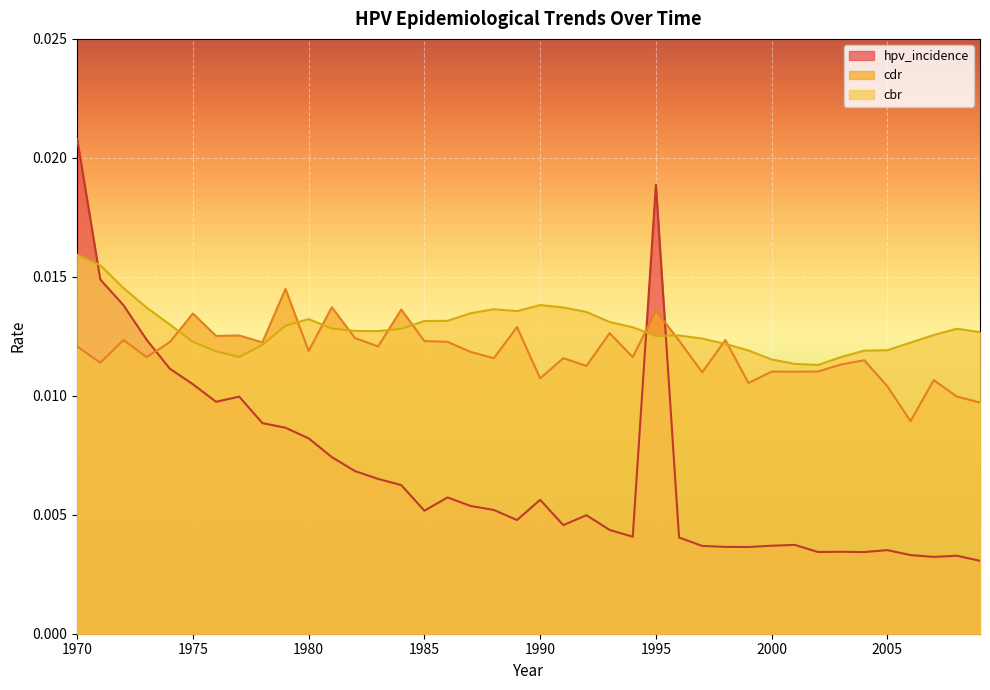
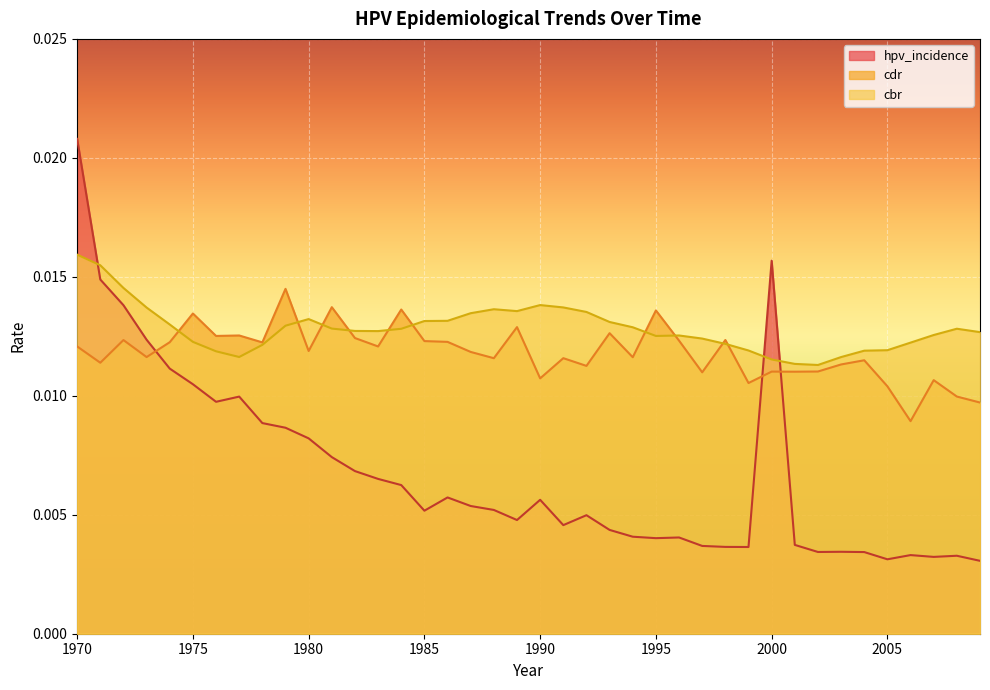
  {
    "hpv_incidence": {
      "1970": 0.0208,
      "1975": 0.0105,
      "1980": 0.0082,
      "1985": 0.0052,
      "1990": 0.0056,
-     "1995": 0.0189,
-     "2000": 0.0037,
-     "2005": 0.0035
+     "1995": 0.0040,
+     "2000": 0.0157,
+     "2005": 0.0031
    }
  }
